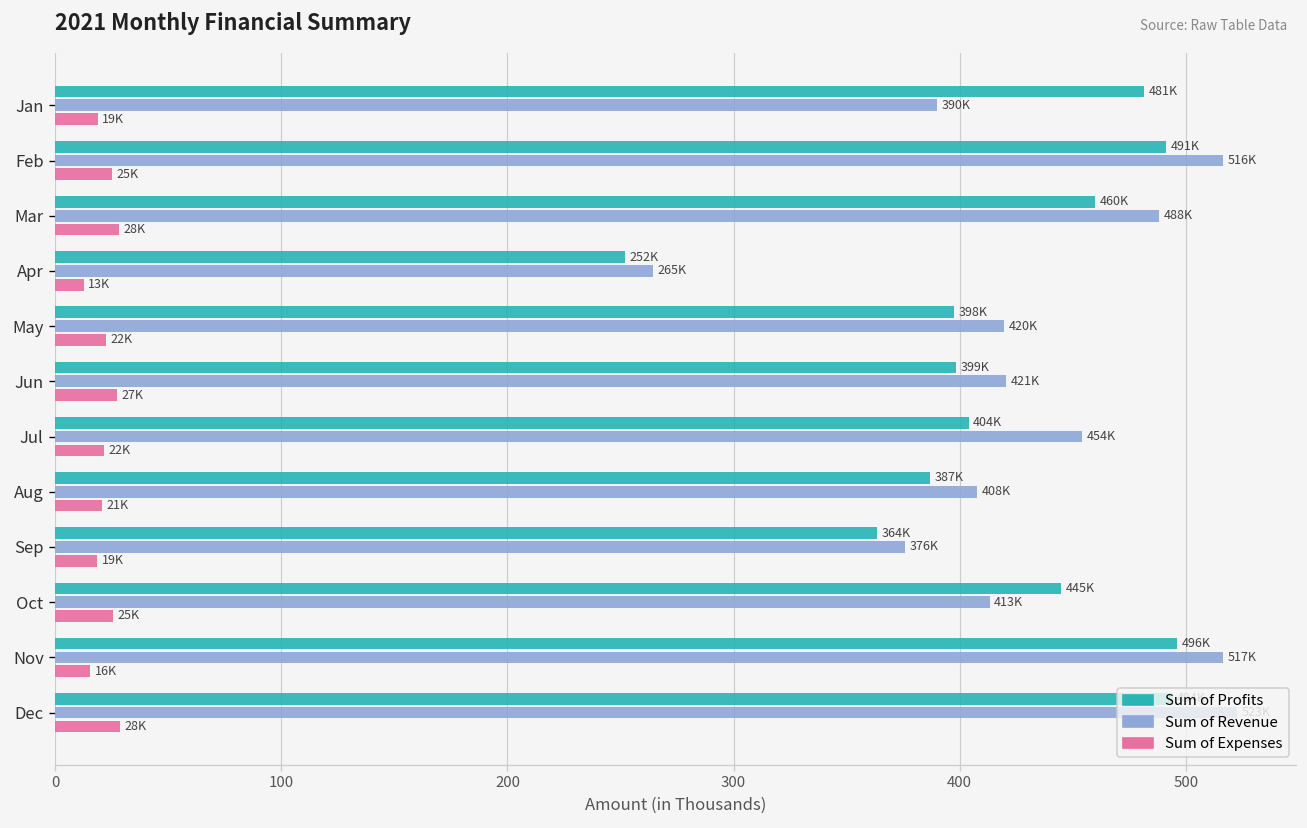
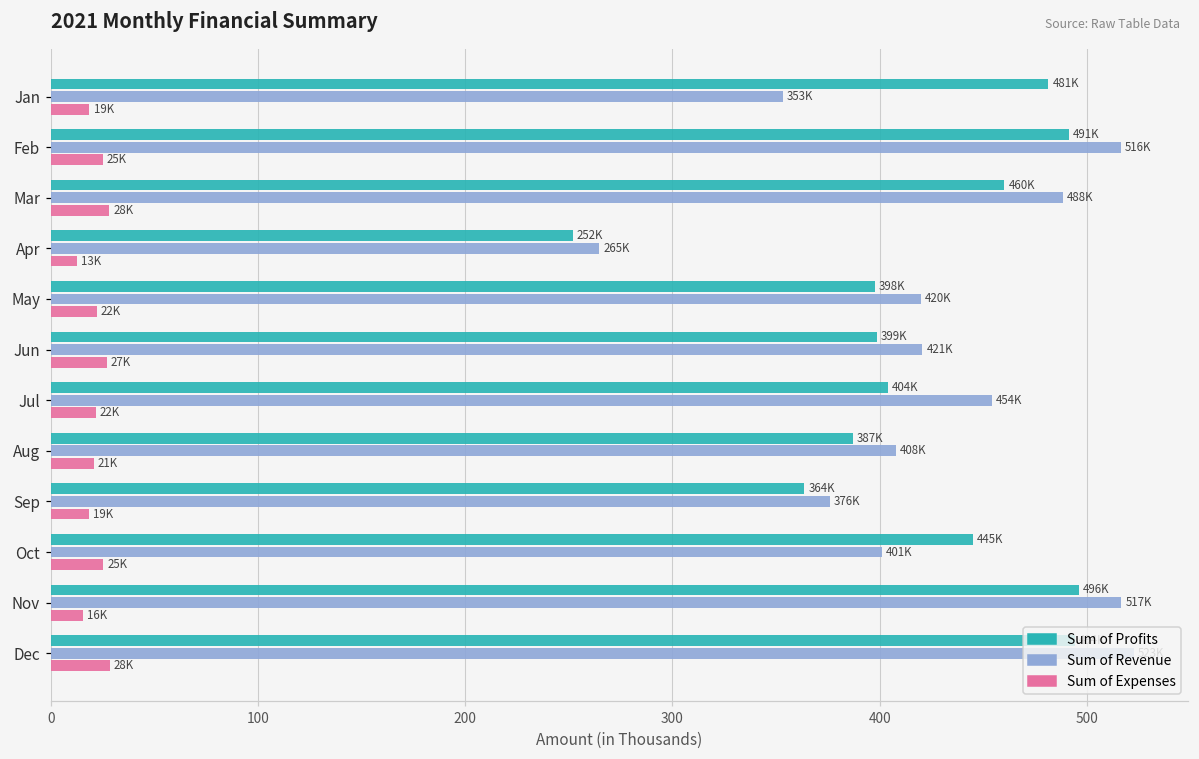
  {
    "Sum of Profits": {
      "Jan": "481K",
      "Feb": "491K",
      "Mar": "460K",
      "Apr": "252K",
      "May": "398K",
      "Jun": "399K",
      "Jul": "404K",
      "Aug": "387K",
      "Sep": "364K",
      "Oct": "445K",
      "Nov": "496K"
    },
    "Sum of Revenue": {
-     "Jan": "390K",
+     "Jan": "353K",
      "Feb": "516K",
      "Mar": "488K",
      "Apr": "265K",
      "May": "420K",
      "Jun": "421K",
      "Jul": "454K",
      "Aug": "408K",
      "Sep": "376K",
-     "Oct": "413K",
+     "Oct": "401K",
      "Nov": "517K"
    },
    "Sum of Expenses": {
      "Jan": "19K",
      "Feb": "25K",
      "Mar": "28K",
      "Apr": "13K",
      "May": "22K",
      "Jun": "27K",
      "Jul": "22K",
      "Aug": "21K",
      "Sep": "19K",
      "Oct": "25K",
      "Nov": "16K",
      "Dec": "28K"
    }
  }
